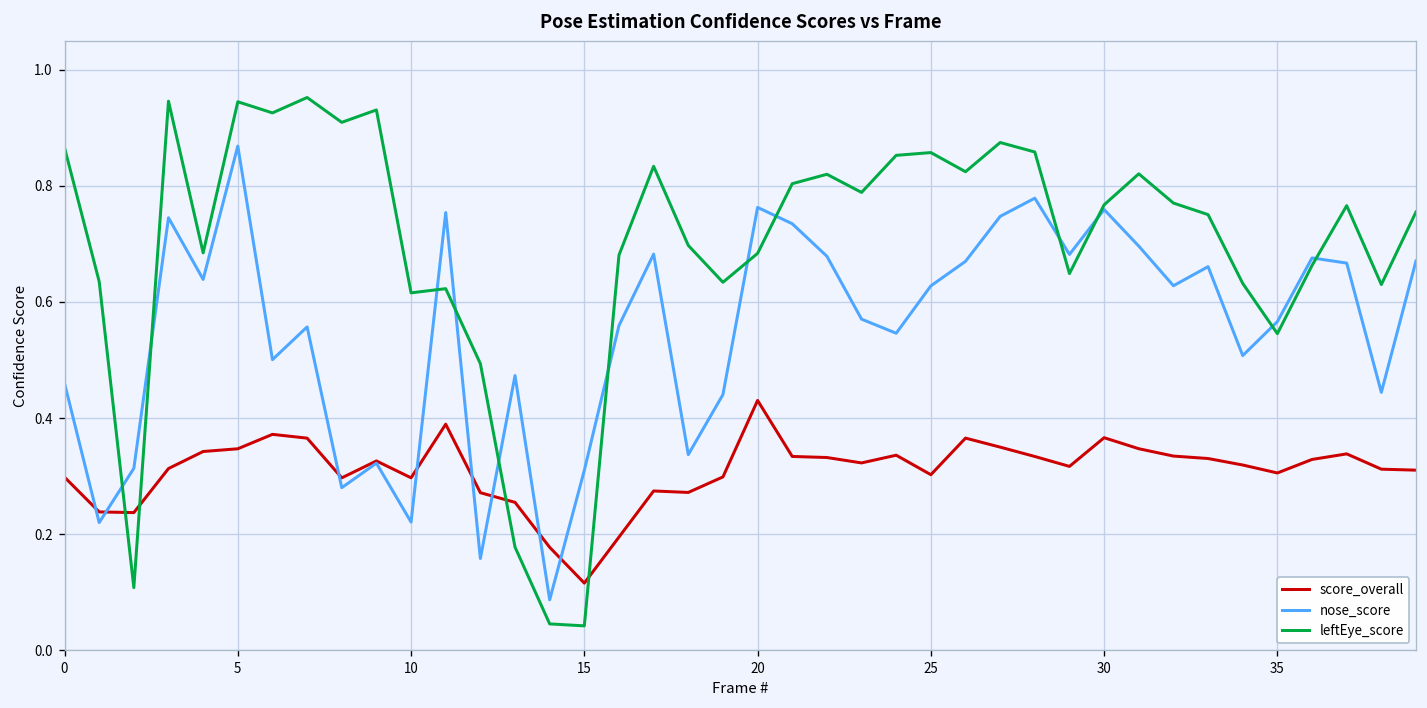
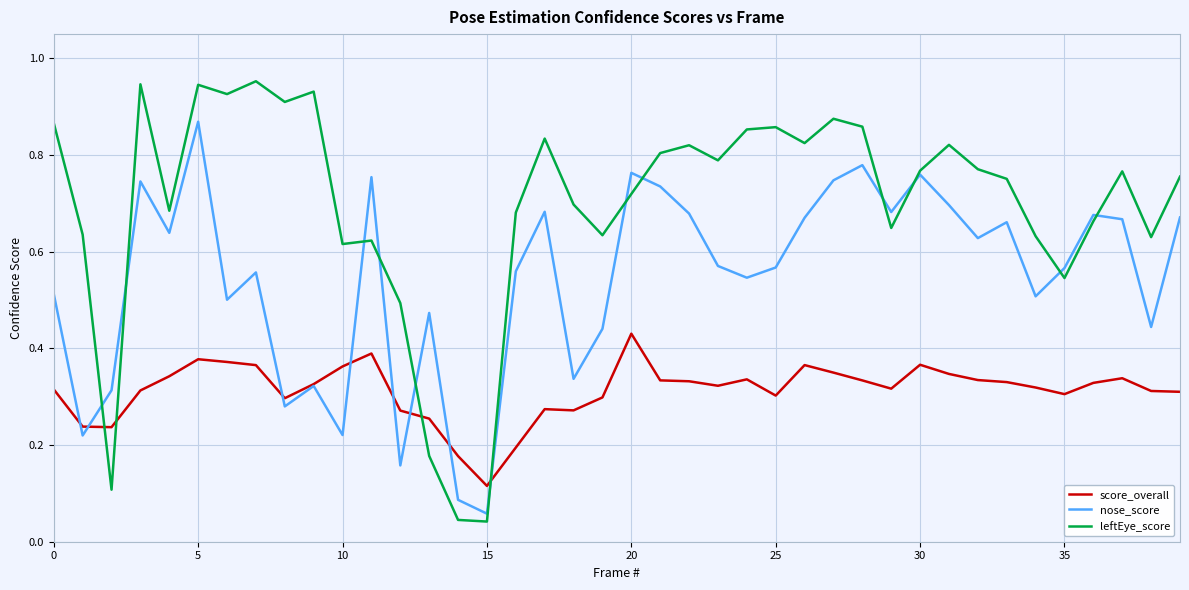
  {
    "score_overall": {
-     "0": 0.30,
-     "5": 0.35,
-     "10": 0.30,
+     "0": 0.32,
+     "5": 0.38,
+     "10": 0.36,
      "15": 0.12,
      "20": 0.43,
      "25": 0.30,
      "30": 0.37,
      "35": 0.31
    },
    "nose_score": {
-     "0": 0.46,
+     "0": 0.51,
      "5": 0.87,
      "10": 0.22,
-     "15": 0.31,
+     "15": 0.06,
      "20": 0.76,
-     "25": 0.63,
+     "25": 0.57,
      "30": 0.76,
      "35": 0.57
    },
    "leftEye_score": {
      "0": 0.87,
      "5": 0.95,
      "10": 0.62,
      "15": 0.04,
-     "20": 0.68,
+     "20": 0.72,
      "25": 0.86,
      "30": 0.77,
      "35": 0.55
    }
  }
